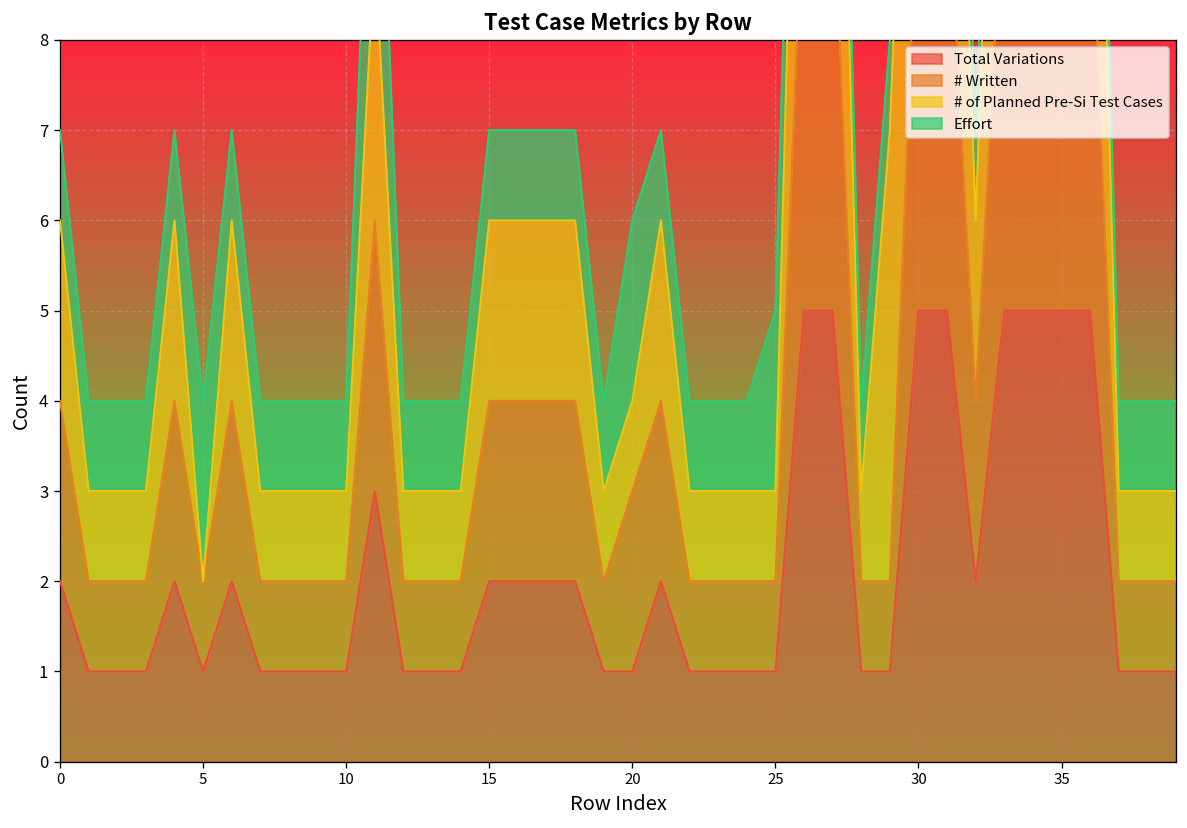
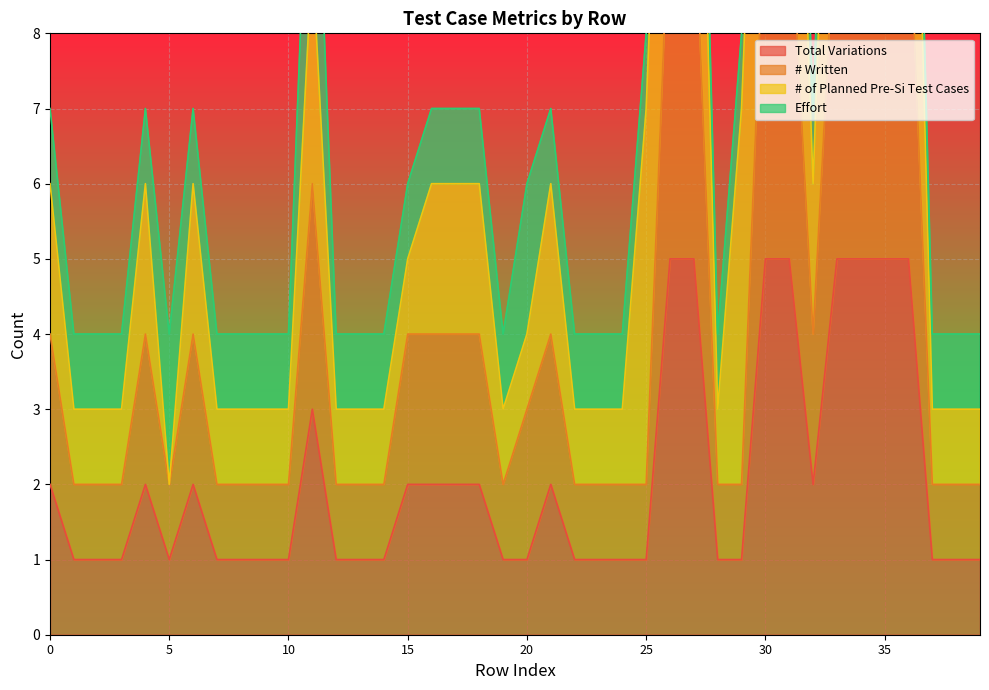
  {
    "# of Planned Pre-Si Test Cases": {
      "0": 2,
      "10": 1,
-     "15": 2,
+     "15": 1,
      "20": 1,
-     "25": 1
+     "25": 5
    },
    "Effort": {
      "0": 1,
      "5": 2,
      "10": 1,
      "15": 1,
      "20": 2,
-     "25": 2
+     "25": 1
    }
  }
